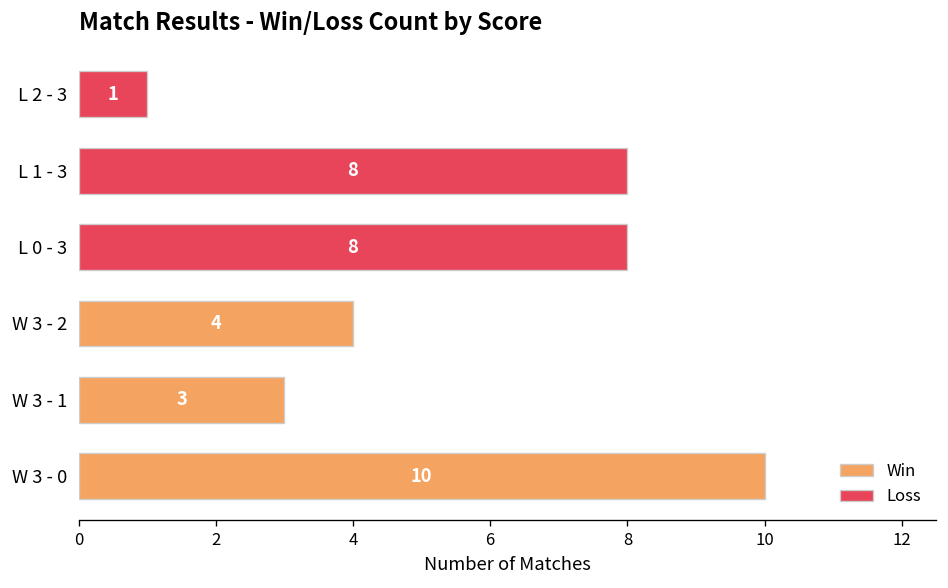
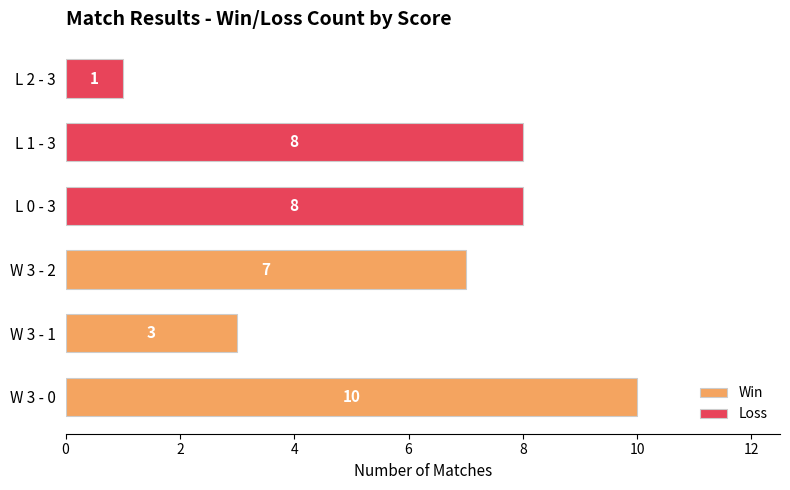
  {
    "Win": {
-     "W 3 - 2": 4,
+     "W 3 - 2": 7,
      "W 3 - 1": 3,
      "W 3 - 0": 10
    },
    "Loss": {
      "L 2 - 3": 1,
      "L 1 - 3": 8,
      "L 0 - 3": 8
    }
  }
